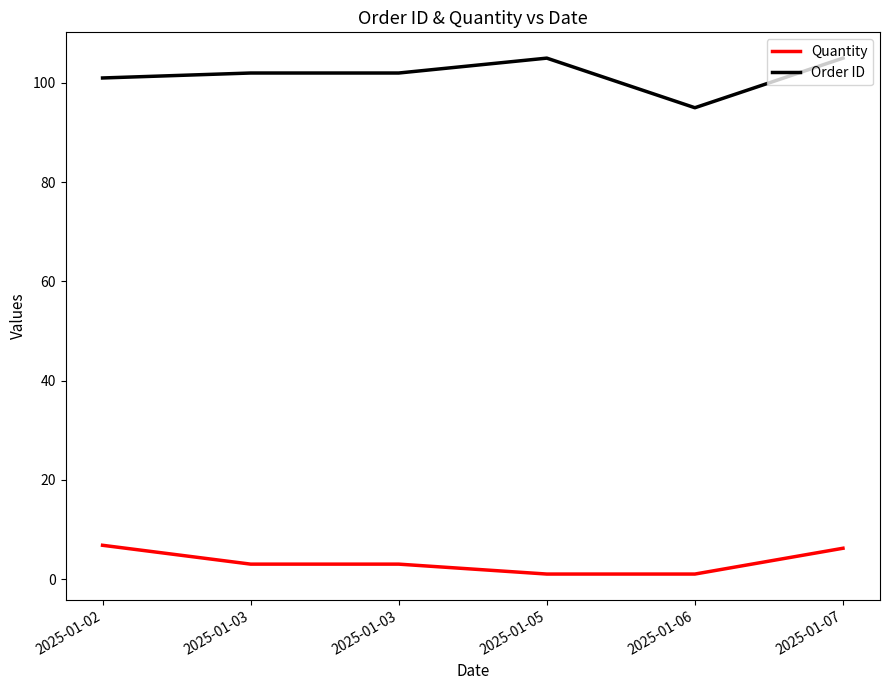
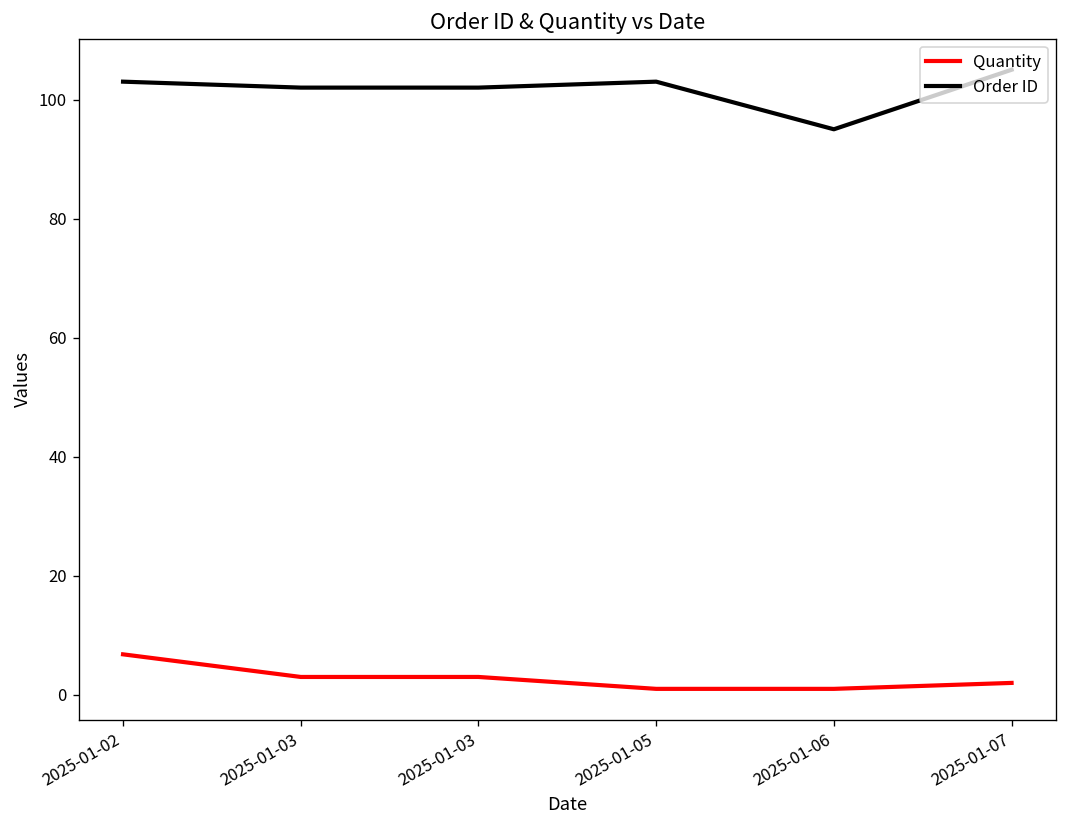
  {
    "Quantity": {
      "2025-01-02": 7,
      "2025-01-05": 1,
      "2025-01-06": 1,
-     "2025-01-07": 6
+     "2025-01-07": 2
    },
    "Order ID": {
-     "2025-01-02": 101,
-     "2025-01-05": 105,
+     "2025-01-02": 103,
+     "2025-01-05": 103,
      "2025-01-06": 95
    }
  }
